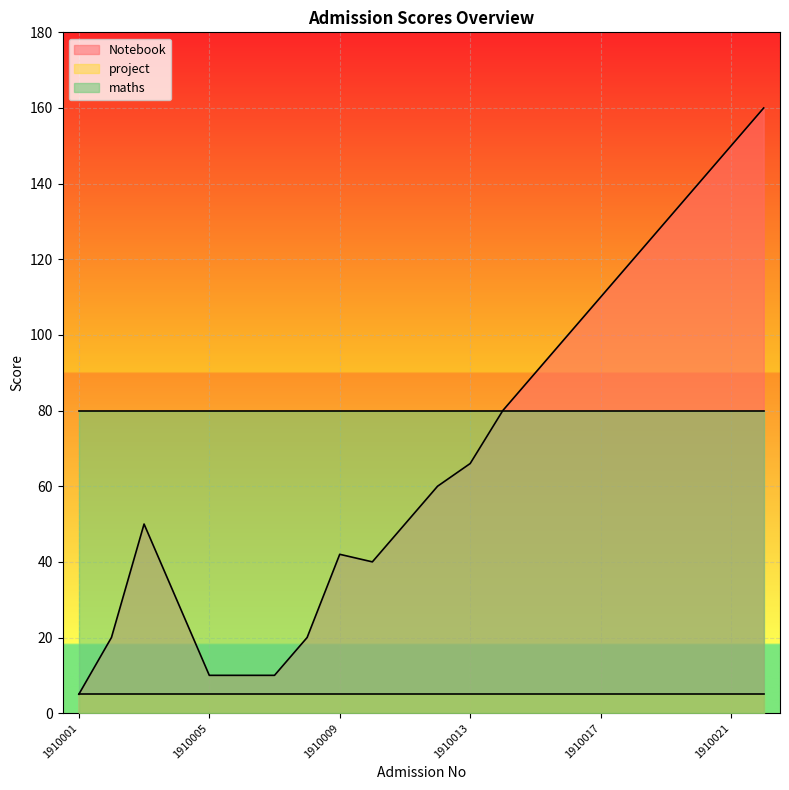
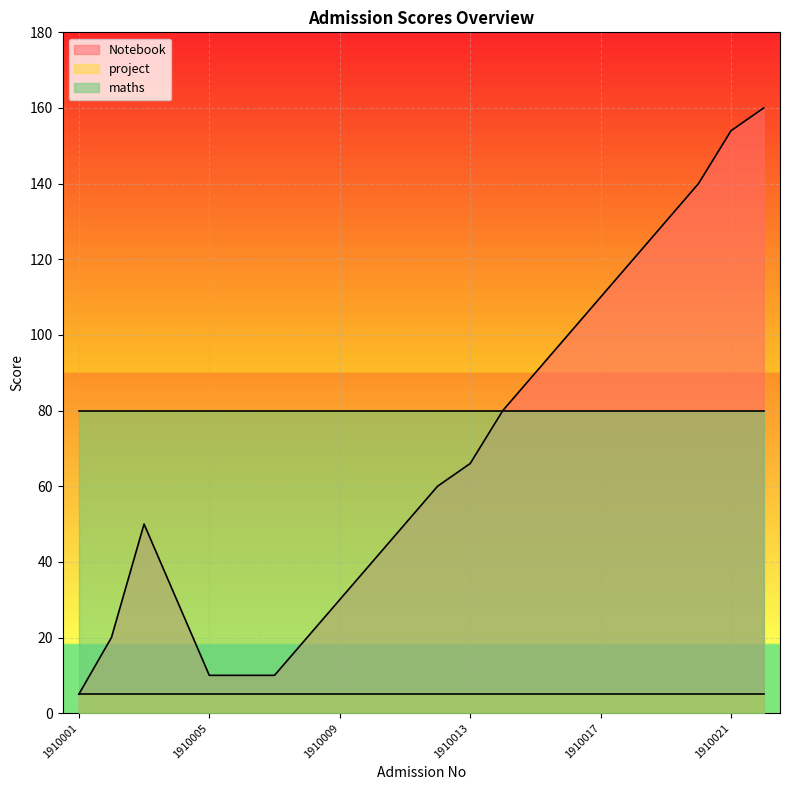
  {
    "Notebook": {
      "1910005": 10,
-     "1910009": 42,
+     "1910009": 30,
      "1910013": 66,
      "1910017": 110,
-     "1910021": 150
+     "1910021": 154
    },
    "project": {
      "1910005": 5,
      "1910009": 5,
      "1910013": 5,
      "1910017": 5,
      "1910021": 5
    },
    "maths": {
      "1910001": 80,
      "1910005": 80,
      "1910009": 80,
      "1910013": 80,
      "1910017": 80,
      "1910021": 80
    }
  }
